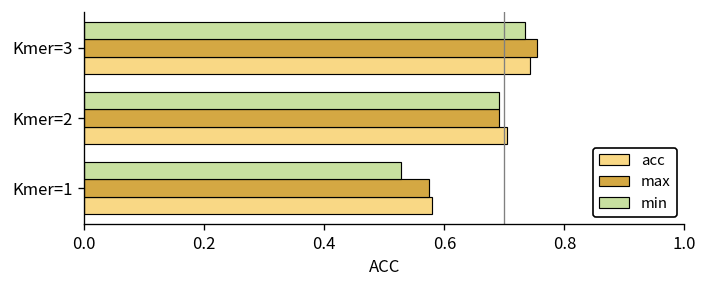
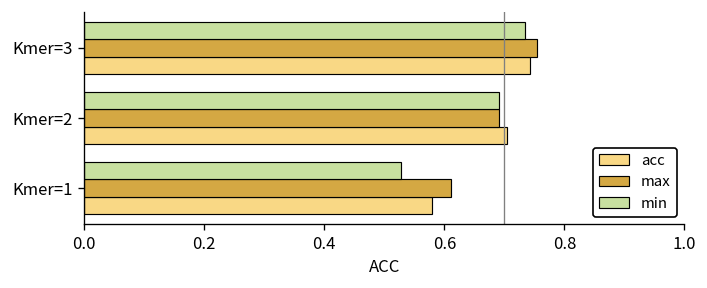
  {
    "max": {
      "Kmer=3": 0.75,
      "Kmer=2": 0.69,
-     "Kmer=1": 0.57
+     "Kmer=1": 0.61
    }
  }
